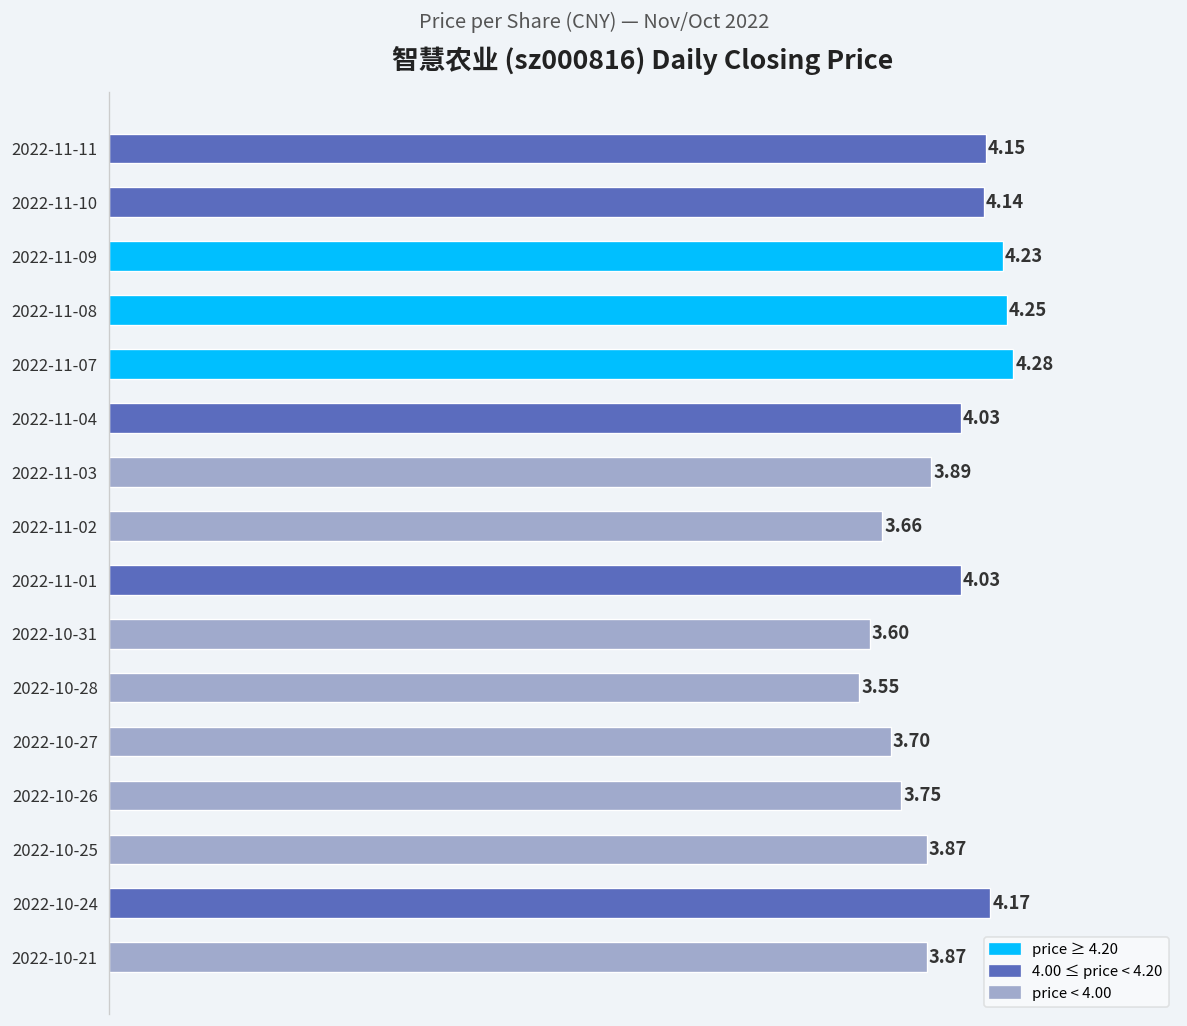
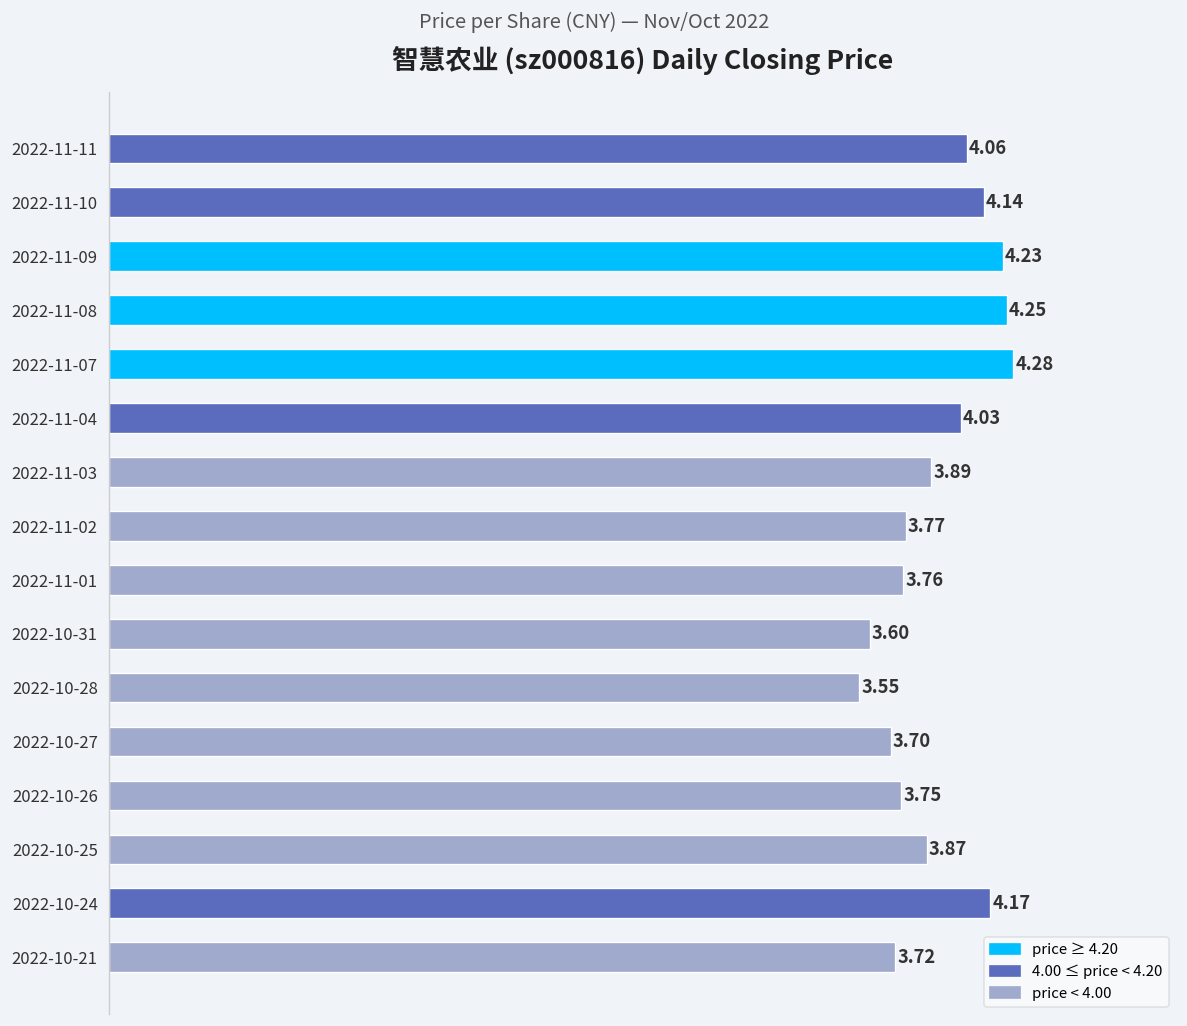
  {
-   "2022-11-11": 4.15,
+   "2022-11-11": 4.06,
    "2022-11-10": 4.14,
    "2022-11-09": 4.23,
    "2022-11-08": 4.25,
    "2022-11-07": 4.28,
    "2022-11-04": 4.03,
    "2022-11-03": 3.89,
-   "2022-11-02": 3.66,
-   "2022-11-01": 4.03,
+   "2022-11-02": 3.77,
+   "2022-11-01": 3.76,
    "2022-10-31": 3.60,
    "2022-10-28": 3.55,
    "2022-10-27": 3.70,
    "2022-10-26": 3.75,
    "2022-10-25": 3.87,
    "2022-10-24": 4.17,
-   "2022-10-21": 3.87
+   "2022-10-21": 3.72
  }
